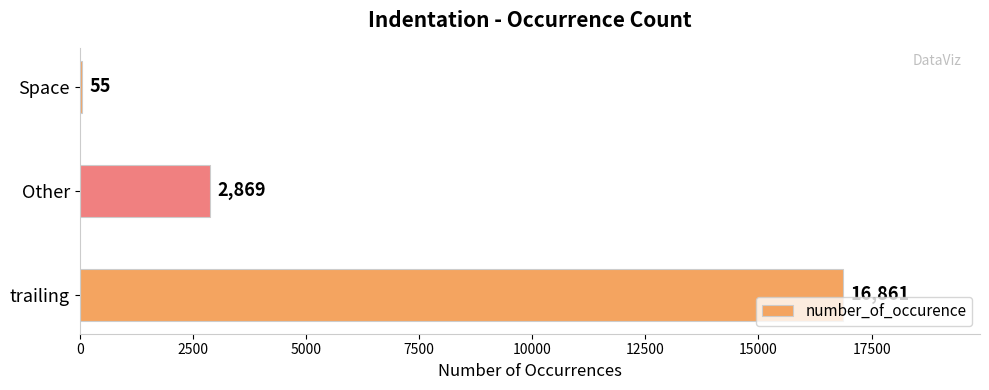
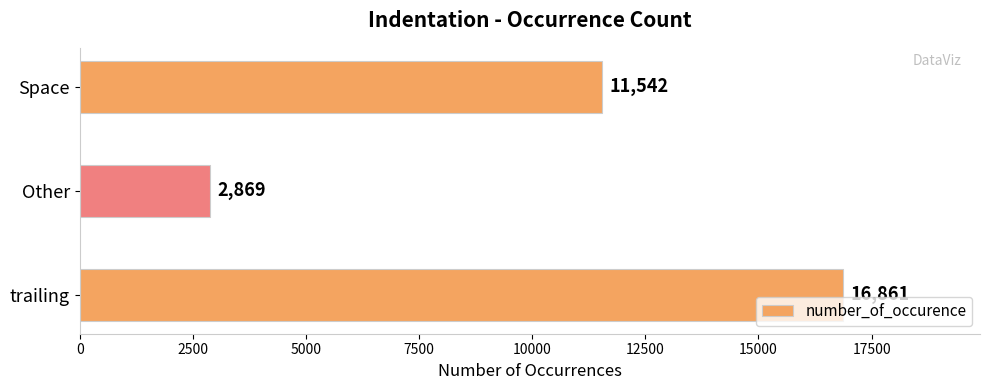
  {
-   "Space": "55",
+   "Space": "11,542",
    "Other": "2,869"
  }
